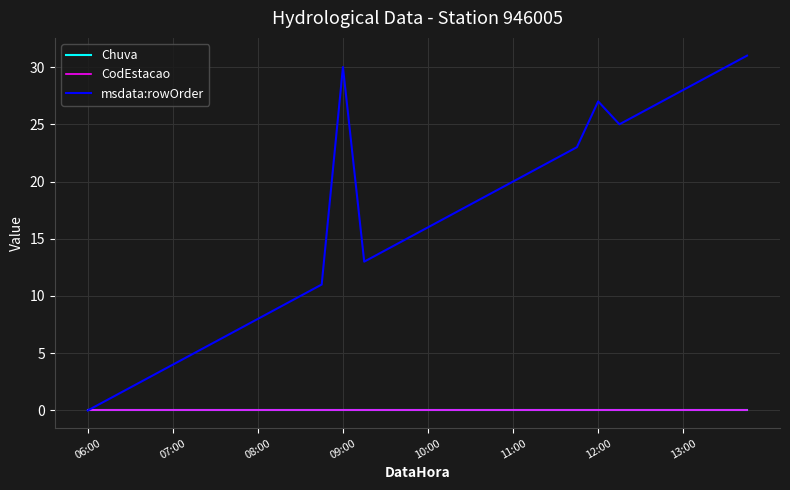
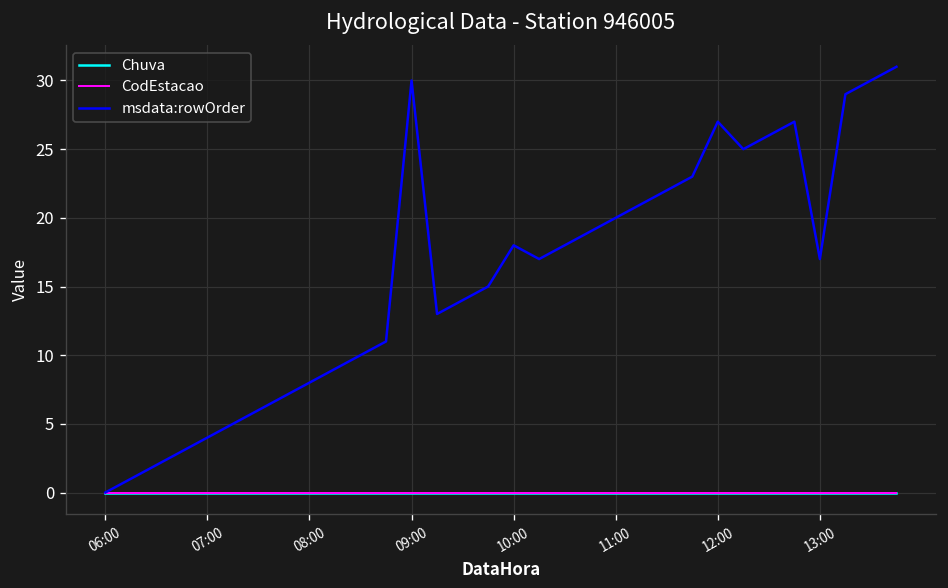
  {
    "CodEstacao": {
      "07:00": 0,
      "08:00": 0,
      "09:00": 0,
      "10:00": 0,
      "11:00": 0,
      "12:00": 0,
      "13:00": 0
    },
    "msdata:rowOrder": {
      "07:00": 4,
      "08:00": 8,
      "09:00": 30,
-     "10:00": 16,
+     "10:00": 18,
      "11:00": 20,
      "12:00": 27,
-     "13:00": 28
+     "13:00": 17
    }
  }
